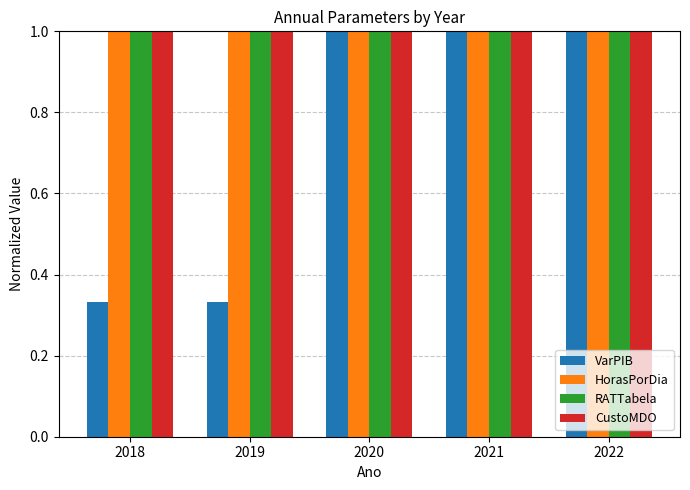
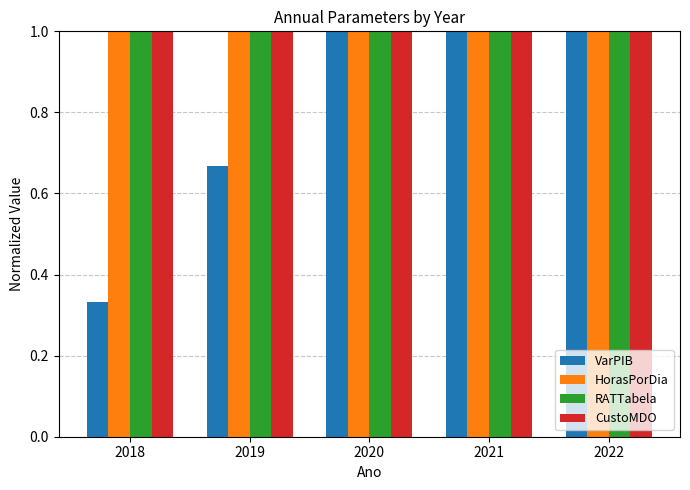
  {
    "VarPIB": {
      "2018": 0.33,
-     "2019": 0.33,
+     "2019": 0.67,
      "2020": 1.00,
      "2021": 1.00,
      "2022": 1.00
    },
    "HorasPorDia": {
      "2018": 1.00,
      "2019": 1.00,
      "2020": 1.00,
      "2021": 1.00,
      "2022": 1.00
    },
    "RATTabela": {
      "2018": 1.00,
      "2019": 1.00,
      "2020": 1.00,
      "2021": 1.00,
      "2022": 1.00
    },
    "CustoMDO": {
      "2018": 1.00,
      "2019": 1.00,
      "2020": 1.00,
      "2021": 1.00,
      "2022": 1.00
    }
  }
